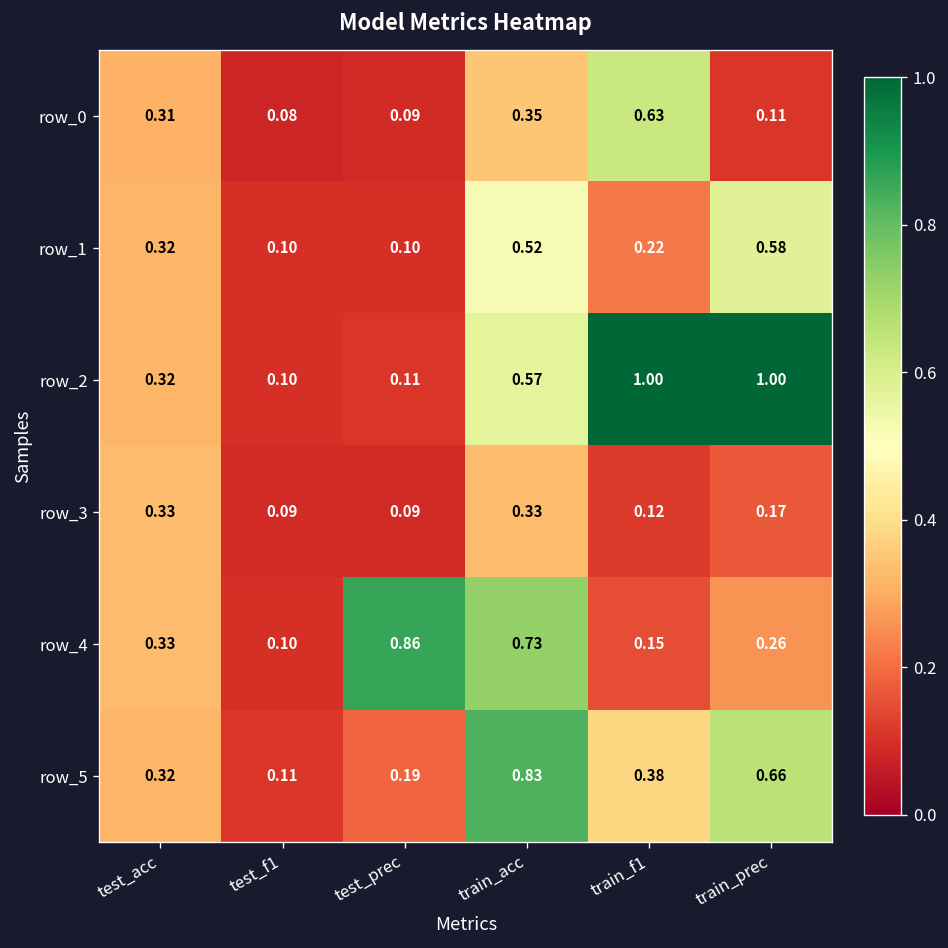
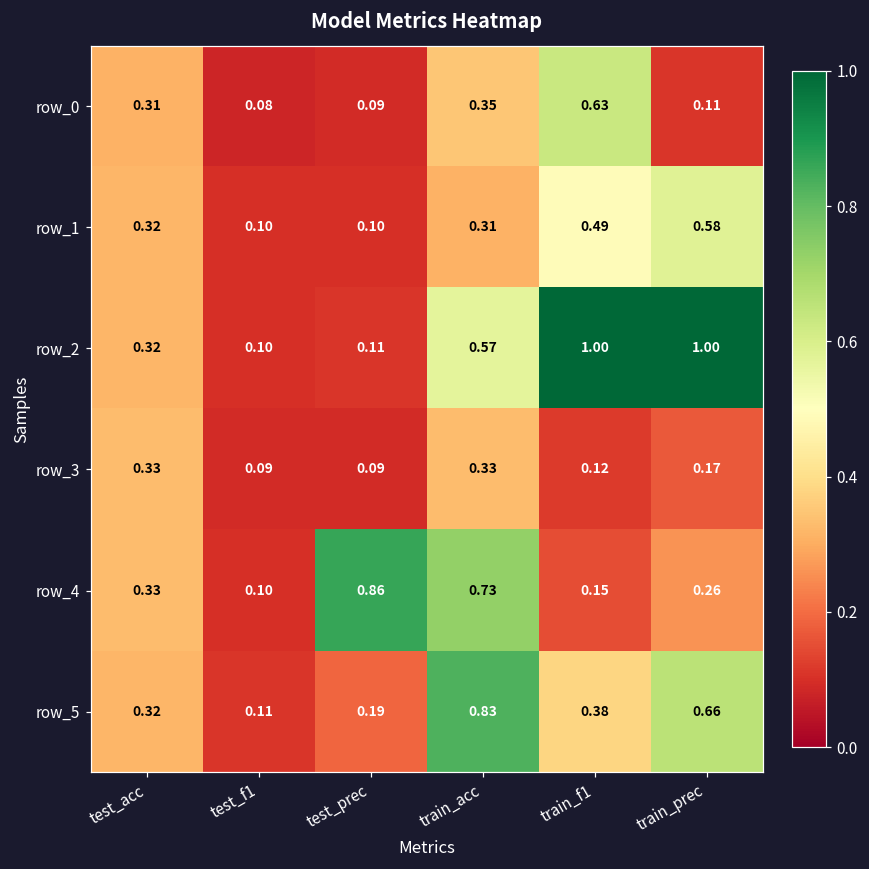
  {
    "row_0": {
      "test_acc": 0.31,
      "test_f1": 0.08,
      "test_prec": 0.09,
      "train_acc": 0.35,
      "train_f1": 0.63,
      "train_prec": 0.11
    },
    "row_1": {
      "test_acc": 0.32,
      "test_f1": 0.10,
      "test_prec": 0.10,
-     "train_acc": 0.52,
-     "train_f1": 0.22,
+     "train_acc": 0.31,
+     "train_f1": 0.49,
      "train_prec": 0.58
    },
    "row_2": {
      "test_acc": 0.32,
      "test_f1": 0.10,
      "test_prec": 0.11,
      "train_acc": 0.57,
      "train_f1": 1.00,
      "train_prec": 1.00
    },
    "row_3": {
      "test_acc": 0.33,
      "test_f1": 0.09,
      "test_prec": 0.09,
      "train_acc": 0.33,
      "train_f1": 0.12,
      "train_prec": 0.17
    },
    "row_4": {
      "test_acc": 0.33,
      "test_f1": 0.10,
      "test_prec": 0.86,
      "train_acc": 0.73,
      "train_f1": 0.15,
      "train_prec": 0.26
    },
    "row_5": {
      "test_acc": 0.32,
      "test_f1": 0.11,
      "test_prec": 0.19,
      "train_acc": 0.83,
      "train_f1": 0.38,
      "train_prec": 0.66
    }
  }
